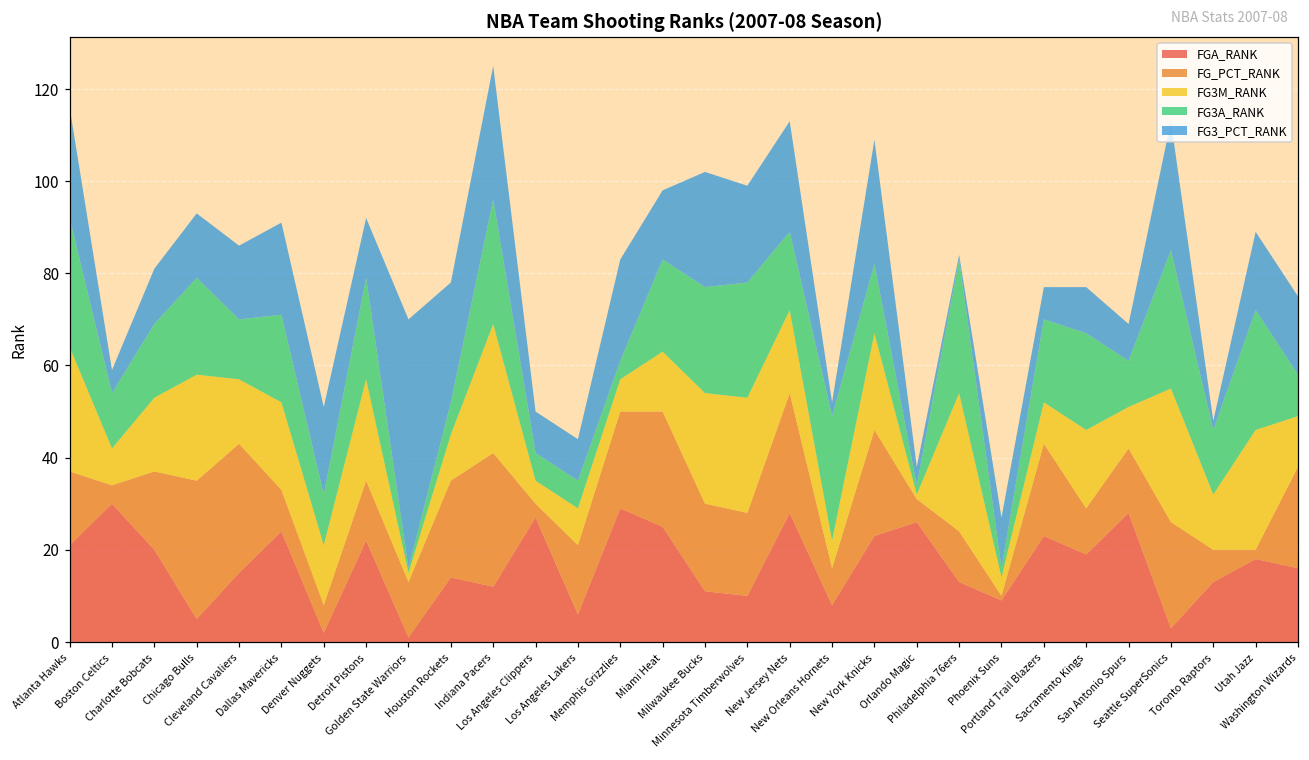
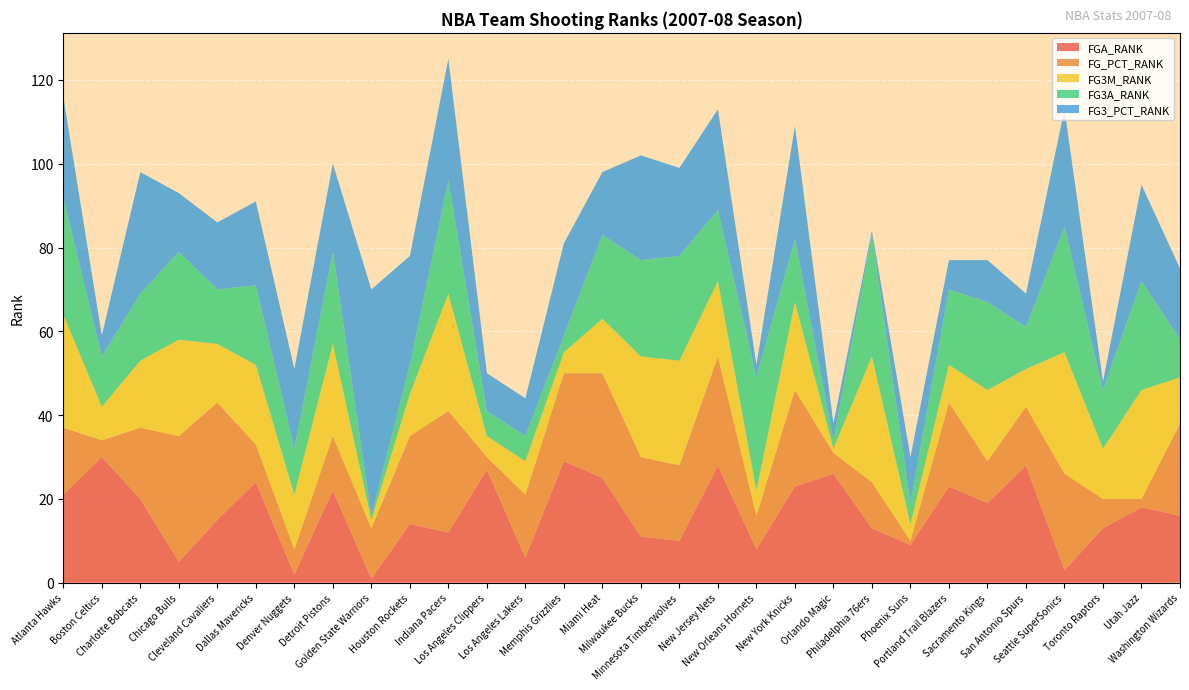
  {
    "FG3M_RANK": {
      "Atlanta Hawks": 27,
      "Boston Celtics": 8,
      "Charlotte Bobcats": 16,
      "Chicago Bulls": 23,
      "Cleveland Cavaliers": 14,
      "Dallas Mavericks": 19,
      "Denver Nuggets": 13,
      "Detroit Pistons": 22,
      "Golden State Warriors": 2,
      "Houston Rockets": 10,
      "Indiana Pacers": 28,
      "Los Angeles Clippers": 5,
      "Los Angeles Lakers": 8,
-     "Memphis Grizzlies": 7,
+     "Memphis Grizzlies": 5,
      "Miami Heat": 13,
      "Milwaukee Bucks": 24,
      "Minnesota Timberwolves": 25,
      "New Jersey Nets": 18,
      "New Orleans Hornets": 6,
      "New York Knicks": 21,
      "Orlando Magic": 1,
      "Philadelphia 76ers": 30,
      "Phoenix Suns": 4,
      "Portland Trail Blazers": 9,
      "Sacramento Kings": 17,
      "San Antonio Spurs": 9,
      "Seattle SuperSonics": 29,
      "Toronto Raptors": 12,
      "Utah Jazz": 26,
      "Washington Wizards": 11
    },
    "FG3A_RANK": {
      "Atlanta Hawks": 28,
      "Boston Celtics": 12,
      "Charlotte Bobcats": 16,
      "Chicago Bulls": 21,
      "Cleveland Cavaliers": 13,
      "Dallas Mavericks": 19,
      "Denver Nuggets": 11,
      "Detroit Pistons": 22,
      "Golden State Warriors": 1,
      "Houston Rockets": 7,
      "Indiana Pacers": 27,
      "Los Angeles Clippers": 6,
      "Los Angeles Lakers": 6,
      "Memphis Grizzlies": 4,
      "Miami Heat": 20,
      "Milwaukee Bucks": 23,
      "Minnesota Timberwolves": 25,
      "New Jersey Nets": 17,
      "New Orleans Hornets": 27,
      "New York Knicks": 15,
      "Orlando Magic": 2,
      "Philadelphia 76ers": 29,
-     "Phoenix Suns": 2,
+     "Phoenix Suns": 5,
      "Portland Trail Blazers": 18,
      "Sacramento Kings": 21,
      "San Antonio Spurs": 10,
      "Seattle SuperSonics": 30,
      "Toronto Raptors": 14,
      "Utah Jazz": 26,
      "Washington Wizards": 9
    },
    "FG3_PCT_RANK": {
      "Atlanta Hawks": 24,
      "Boston Celtics": 5,
-     "Charlotte Bobcats": 12,
+     "Charlotte Bobcats": 29,
      "Chicago Bulls": 14,
      "Cleveland Cavaliers": 16,
      "Dallas Mavericks": 20,
      "Denver Nuggets": 19,
-     "Detroit Pistons": 13,
+     "Detroit Pistons": 21,
      "Golden State Warriors": 54,
      "Houston Rockets": 26,
      "Indiana Pacers": 29,
      "Los Angeles Clippers": 9,
      "Los Angeles Lakers": 9,
      "Memphis Grizzlies": 22,
      "Miami Heat": 15,
      "Milwaukee Bucks": 25,
      "Minnesota Timberwolves": 21,
      "New Jersey Nets": 24,
      "New Orleans Hornets": 3,
      "New York Knicks": 27,
      "Orlando Magic": 4,
      "Philadelphia 76ers": 1,
      "Phoenix Suns": 11,
      "Portland Trail Blazers": 7,
      "Sacramento Kings": 10,
      "San Antonio Spurs": 8,
      "Toronto Raptors": 2,
-     "Utah Jazz": 17,
+     "Utah Jazz": 23,
      "Washington Wizards": 17
    }
  }
